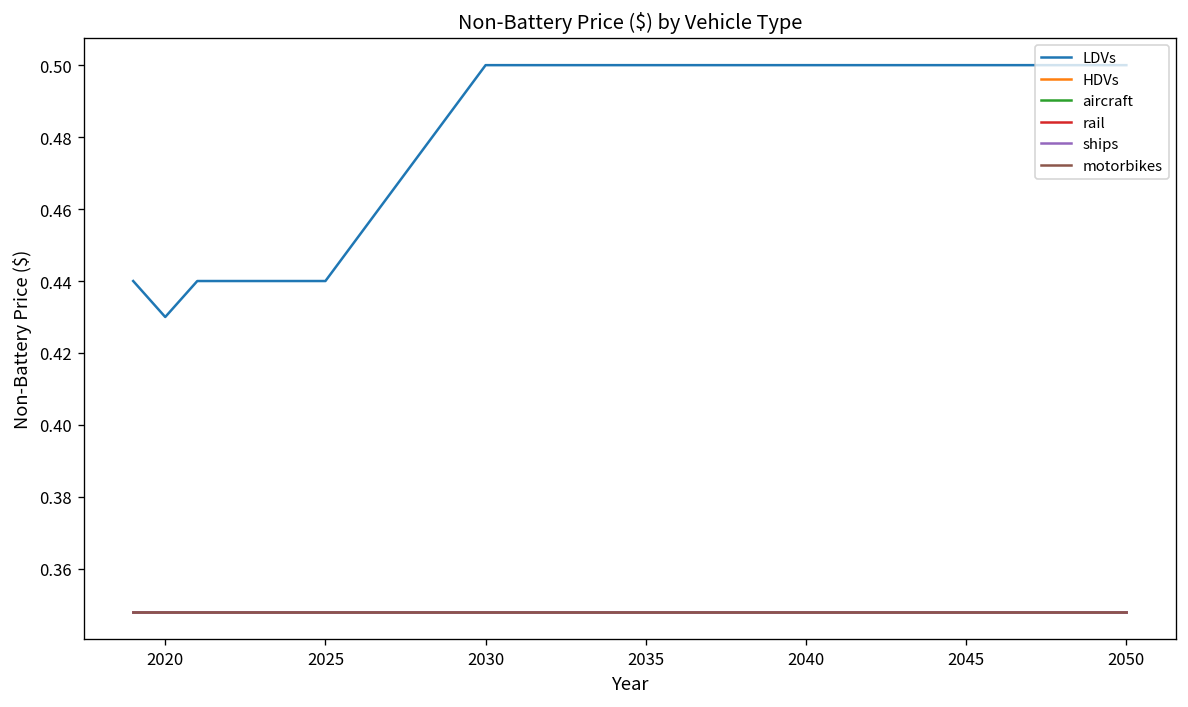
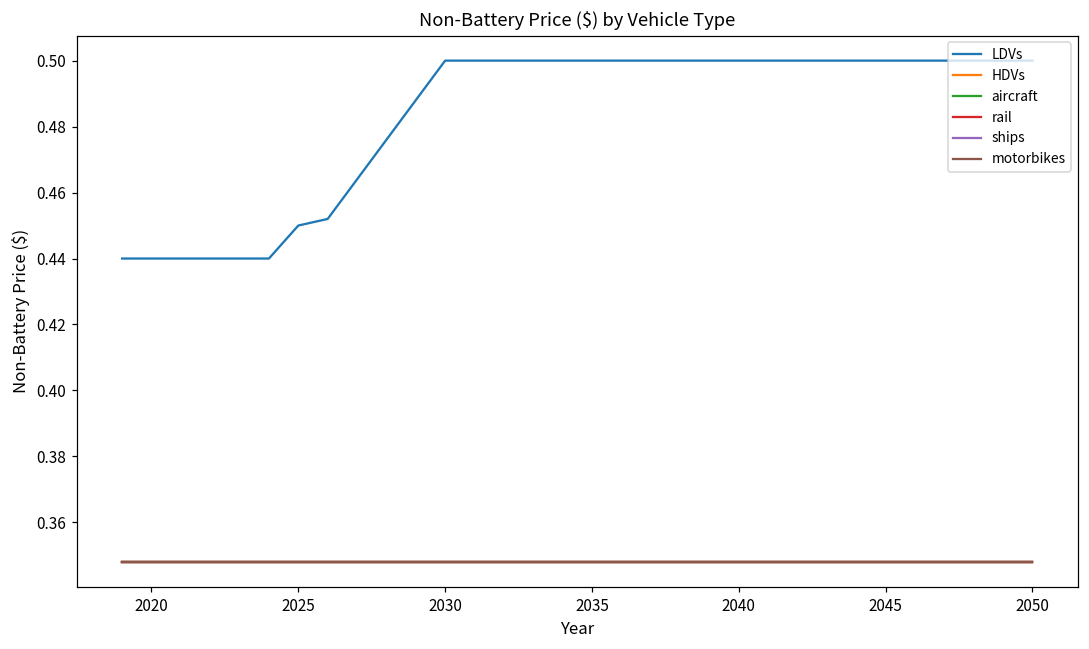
  {
    "LDVs": {
-     "2020": 0.43,
-     "2025": 0.44,
+     "2020": 0.44,
+     "2025": 0.45,
      "2030": 0.50,
      "2035": 0.50,
      "2040": 0.50,
      "2045": 0.50
    },
    "motorbikes": {
      "2020": 0.348,
      "2025": 0.348,
      "2030": 0.348,
      "2035": 0.348,
      "2040": 0.348,
      "2045": 0.348,
      "2050": 0.348
    }
  }
